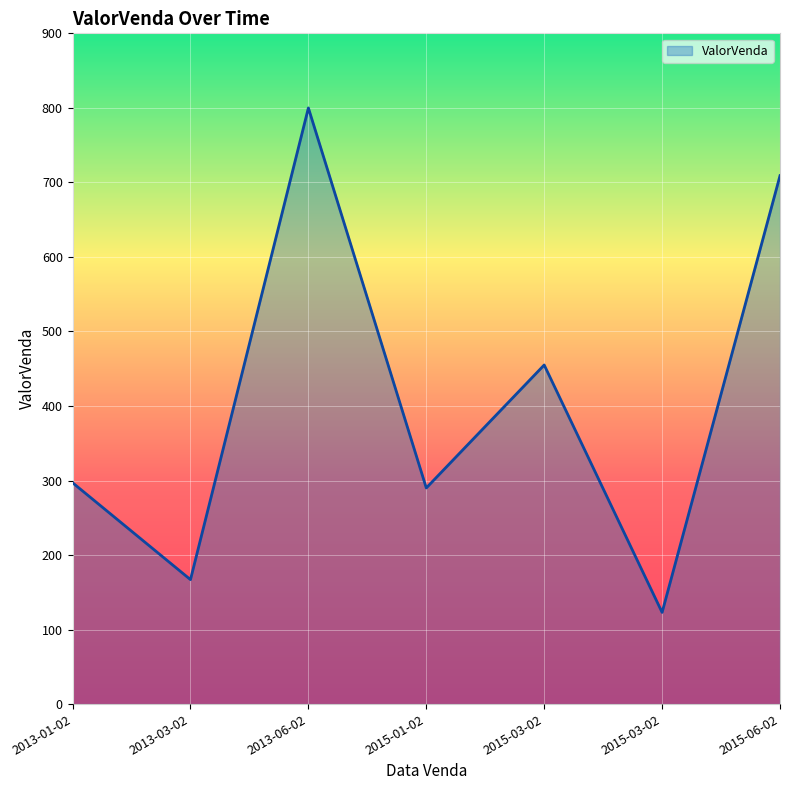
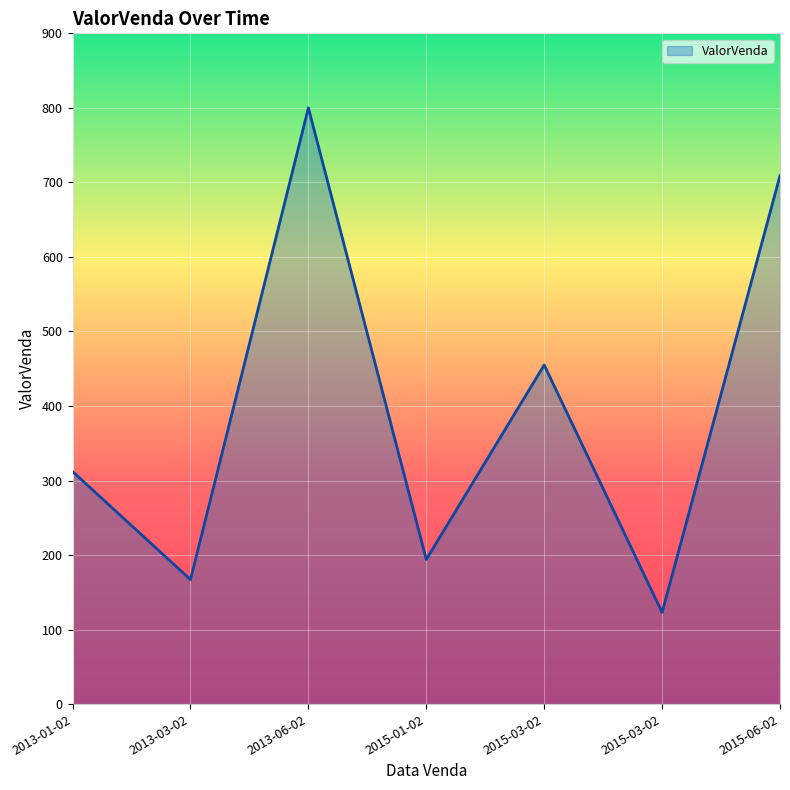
  {
-   "2013-01-02": 300,
+   "2013-01-02": 310,
    "2013-03-02": 170,
    "2013-06-02": 800,
-   "2015-01-02": 290,
+   "2015-01-02": 190,
    "2015-06-02": 710
  }
